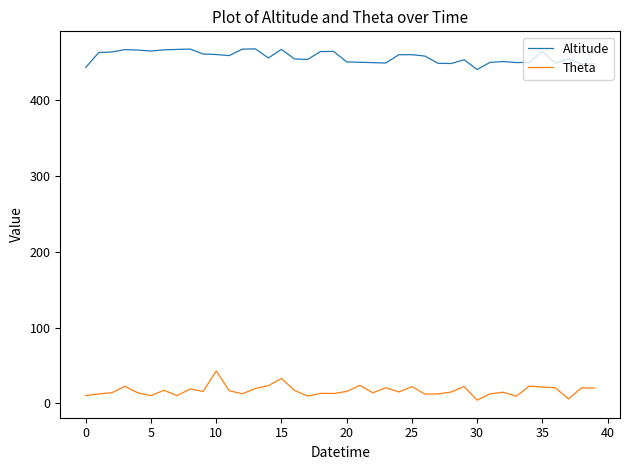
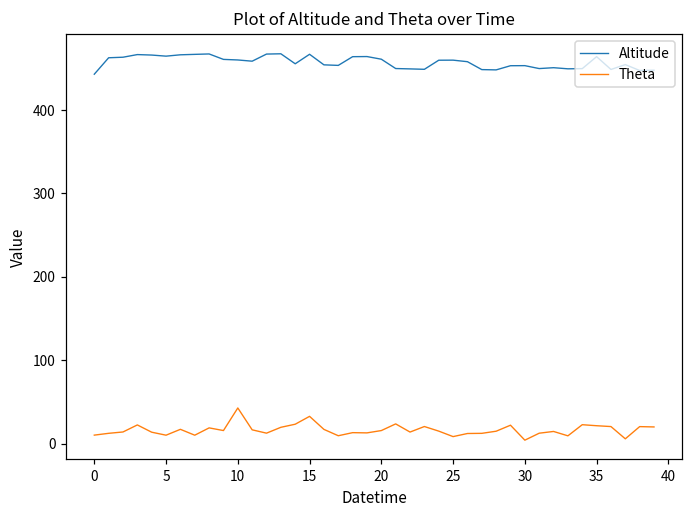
  {
    "Altitude": {
      "0": 440,
      "5": 460,
      "10": 460,
      "15": 470,
-     "20": 450,
+     "20": 460,
      "25": 460,
-     "30": 440
+     "30": 450
    },
    "Theta": {
      "0": 10,
      "5": 10,
      "10": 40,
      "15": 30,
      "20": 20,
-     "25": 20,
+     "25": 10,
      "30": 0,
      "35": 20
    }
  }
